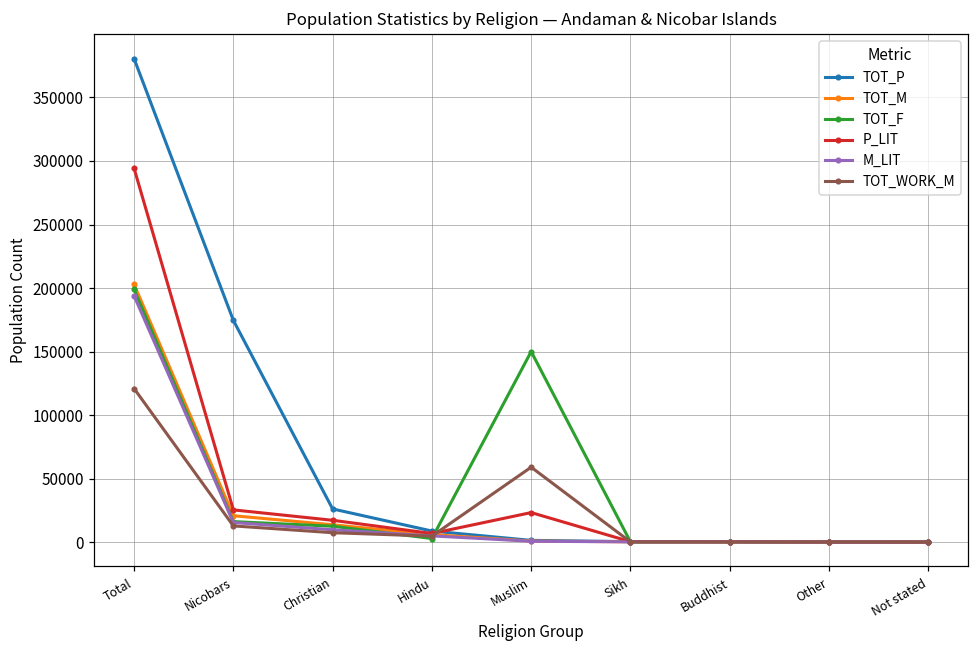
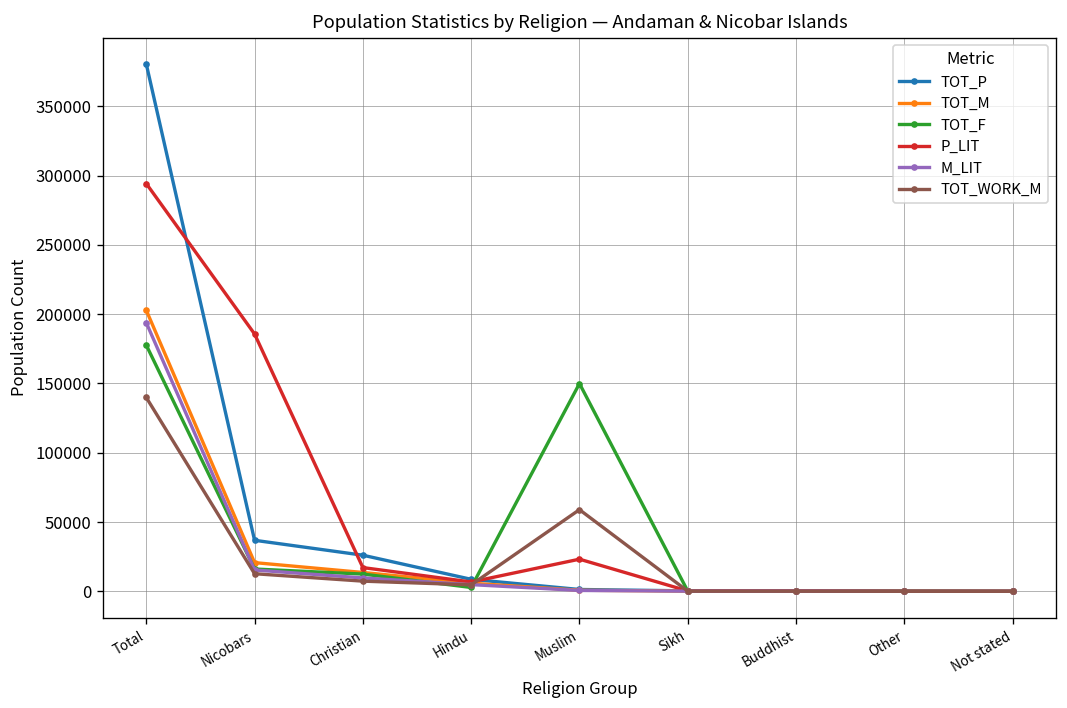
  {
    "TOT_P": {
      "Total": 381000,
-     "Nicobars": 175000,
+     "Nicobars": 37000,
      "Christian": 26000
    },
    "TOT_M": {
      "Total": 203000,
      "Nicobars": 21000
    },
    "TOT_F": {
-     "Total": 199000,
+     "Total": 178000,
      "Muslim": 150000
    },
    "P_LIT": {
      "Total": 294000,
-     "Nicobars": 25000,
+     "Nicobars": 186000,
      "Christian": 17000,
      "Muslim": 23000
    },
    "M_LIT": {
      "Total": 194000,
      "Christian": 10000
    },
    "TOT_WORK_M": {
-     "Total": 121000,
+     "Total": 140000,
      "Nicobars": 13000,
      "Christian": 7000,
      "Muslim": 59000
    }
  }
